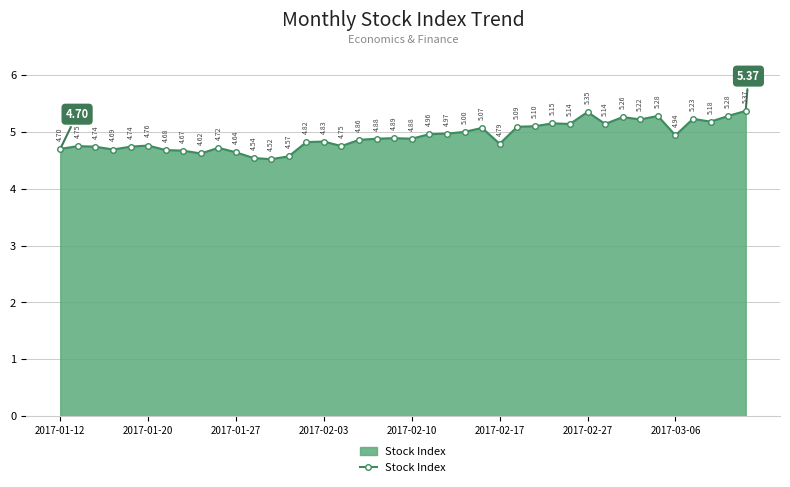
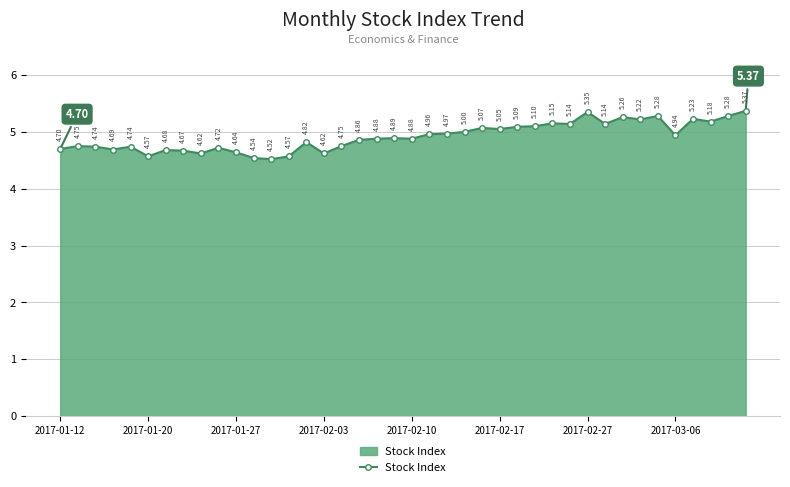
  {
-   "2017-01-20": 4.76,
+   "2017-01-20": 4.57,
    "2017-01-27": 4.64,
-   "2017-02-03": 4.83,
+   "2017-02-03": 4.62,
    "2017-02-10": 4.88,
-   "2017-02-17": 4.79,
+   "2017-02-17": 5.05,
    "2017-02-27": 5.35,
    "2017-03-06": 4.94
  }
